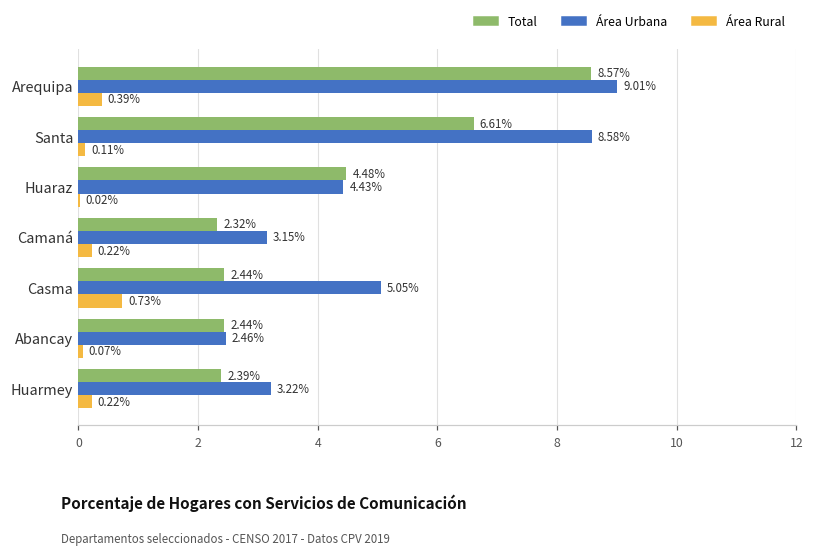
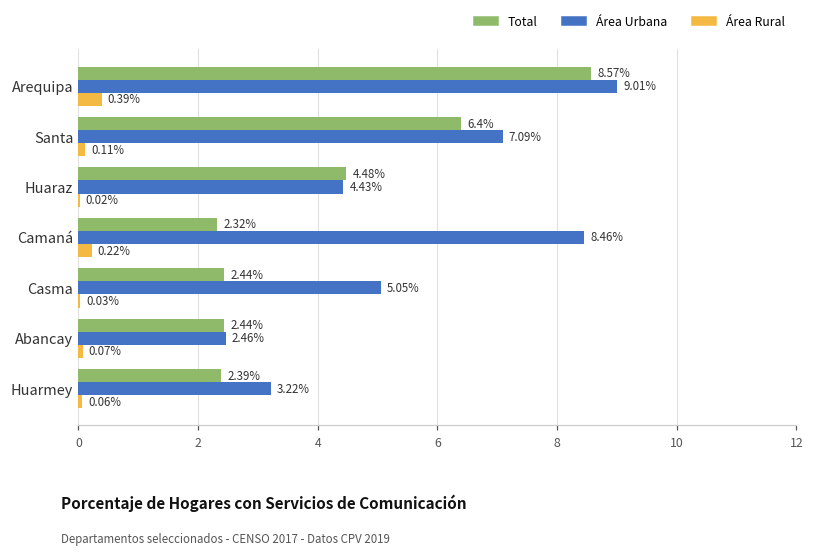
  {
    "Total": {
      "Arequipa": "8.57%",
-     "Santa": "6.61%",
+     "Santa": "6.4%",
      "Huaraz": "4.48%",
      "Camaná": "2.32%",
      "Casma": "2.44%",
      "Abancay": "2.44%",
      "Huarmey": "2.39%"
    },
    "Área Urbana": {
      "Arequipa": "9.01%",
-     "Santa": "8.58%",
+     "Santa": "7.09%",
      "Huaraz": "4.43%",
-     "Camaná": "3.15%",
+     "Camaná": "8.46%",
      "Casma": "5.05%",
      "Abancay": "2.46%",
      "Huarmey": "3.22%"
    },
    "Área Rural": {
      "Arequipa": "0.39%",
      "Santa": "0.11%",
      "Huaraz": "0.02%",
      "Camaná": "0.22%",
-     "Casma": "0.73%",
+     "Casma": "0.03%",
      "Abancay": "0.07%",
-     "Huarmey": "0.22%"
+     "Huarmey": "0.06%"
    }
  }
